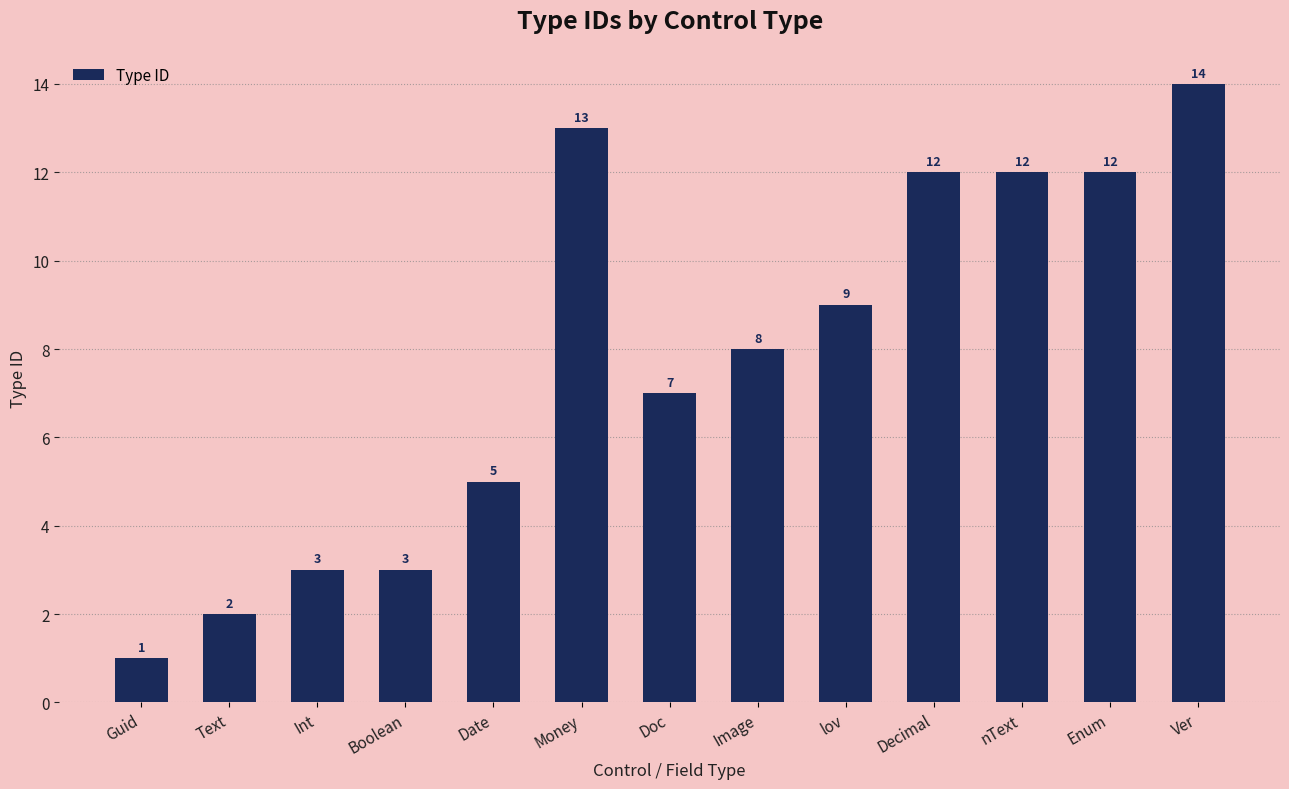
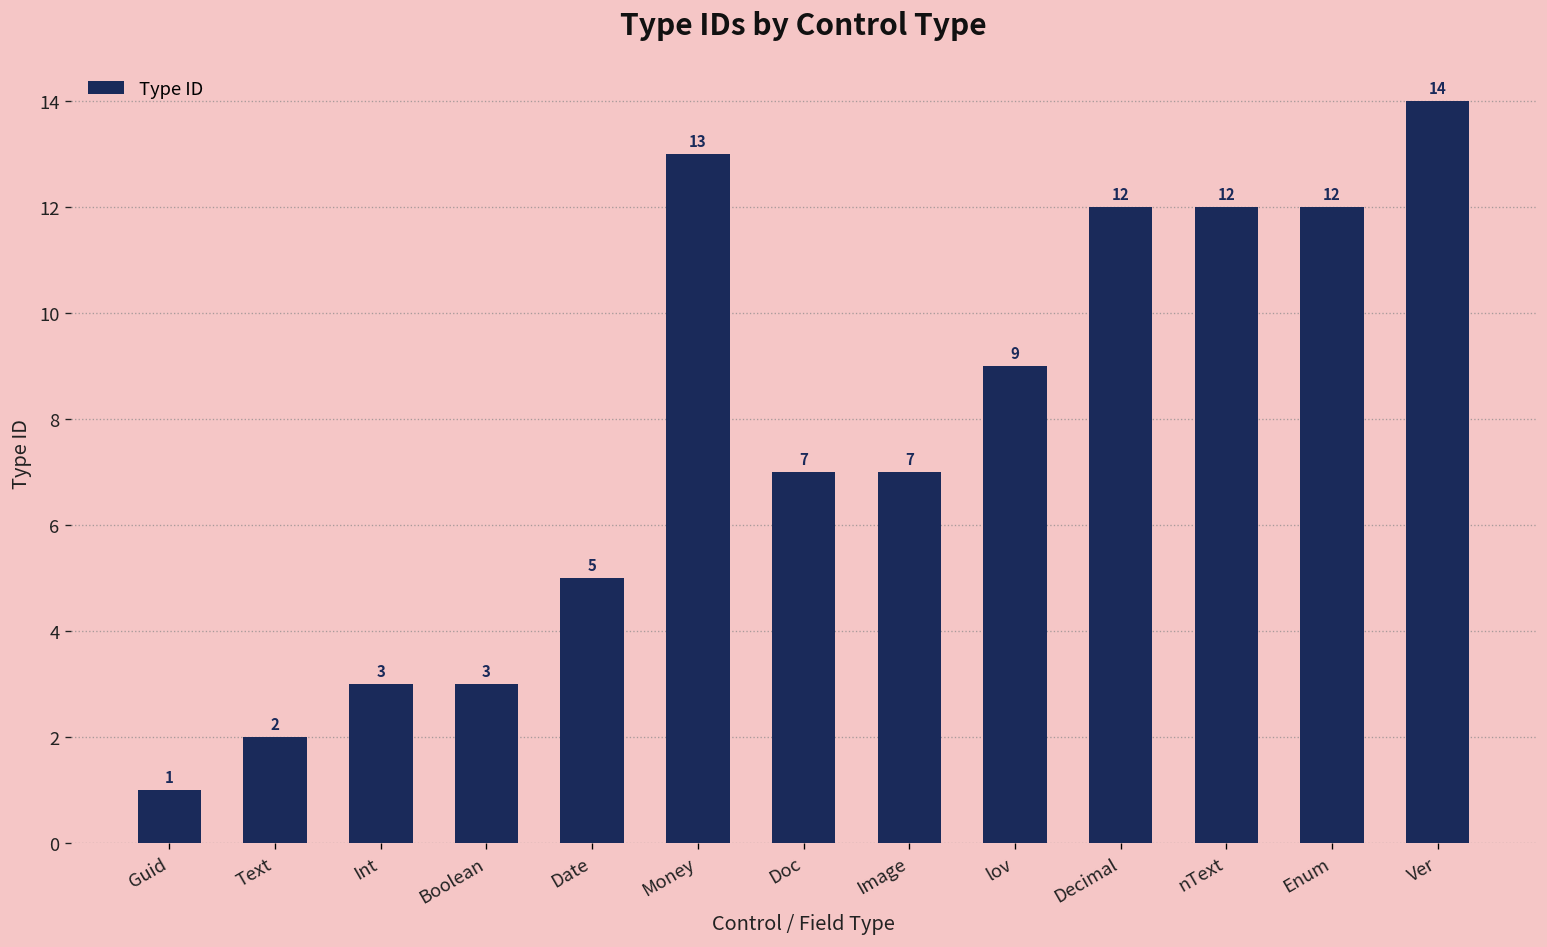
  {
    "Guid": 1,
    "Text": 2,
    "Int": 3,
    "Boolean": 3,
    "Date": 5,
    "Money": 13,
    "Doc": 7,
-   "Image": 8,
+   "Image": 7,
    "lov": 9,
    "Decimal": 12,
    "nText": 12,
    "Enum": 12,
    "Ver": 14
  }
